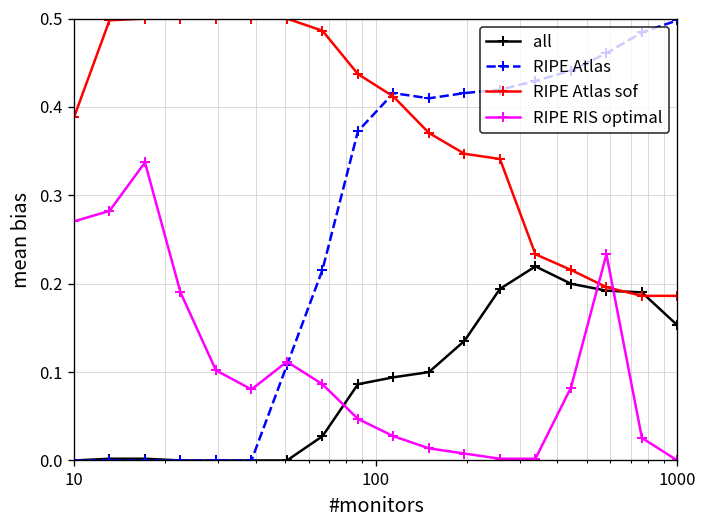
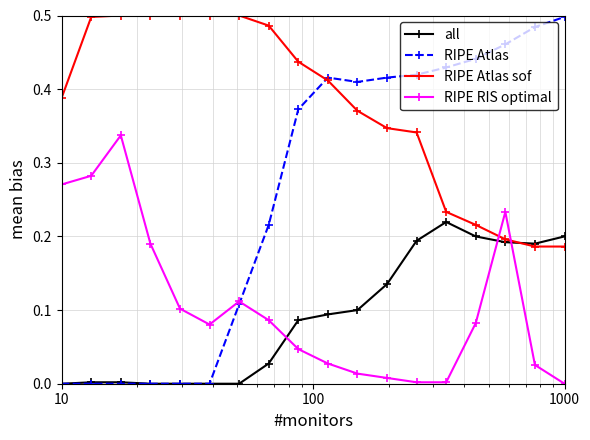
  {
    "all": {
-     "1000": 0.15
+     "1000": 0.20
    },
    "RIPE Atlas": {
      "1000": 0.50
    },
    "RIPE Atlas sof": {
      "10": 0.39,
      "1000": 0.19
    },
    "RIPE RIS optimal": {
      "10": 0.27,
      "1000": 0.00
    }
  }
